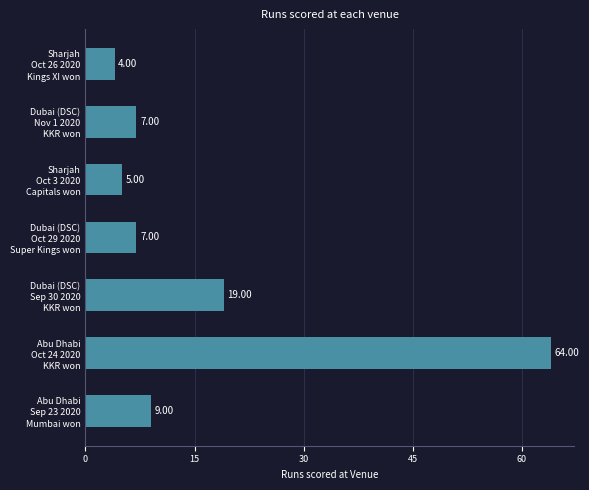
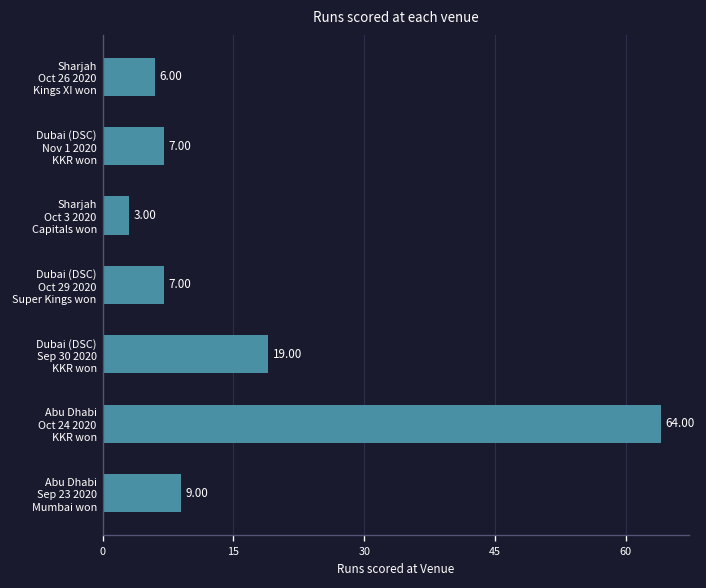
  {
-   "Sharjah Oct 26 2020 Kings XI won": 4.00,
+   "Sharjah Oct 26 2020 Kings XI won": 6.00,
    "Dubai (DSC) Nov 1 2020 KKR won": 7.00,
-   "Sharjah Oct 3 2020 Capitals won": 5.00,
+   "Sharjah Oct 3 2020 Capitals won": 3.00,
    "Dubai (DSC) Oct 29 2020 Super Kings won": 7.00,
    "Dubai (DSC) Sep 30 2020 KKR won": 19.00,
    "Abu Dhabi Oct 24 2020 KKR won": 64.00,
    "Abu Dhabi Sep 23 2020 Mumbai won": 9.00
  }
